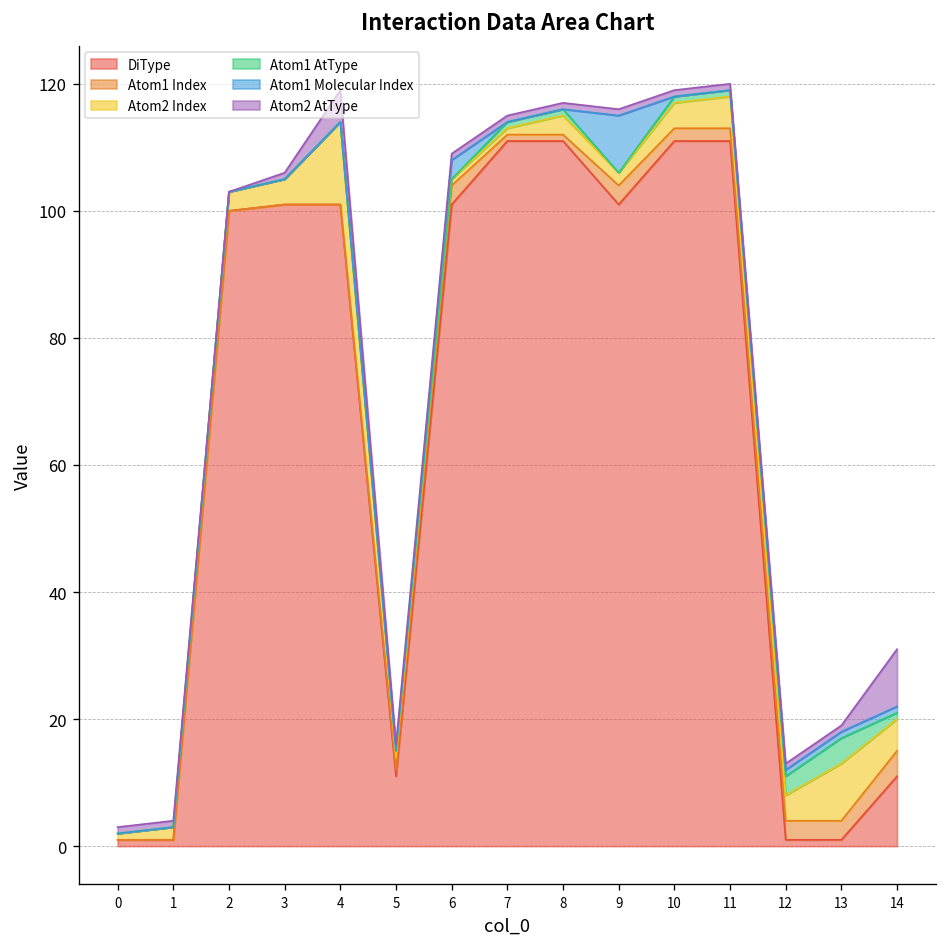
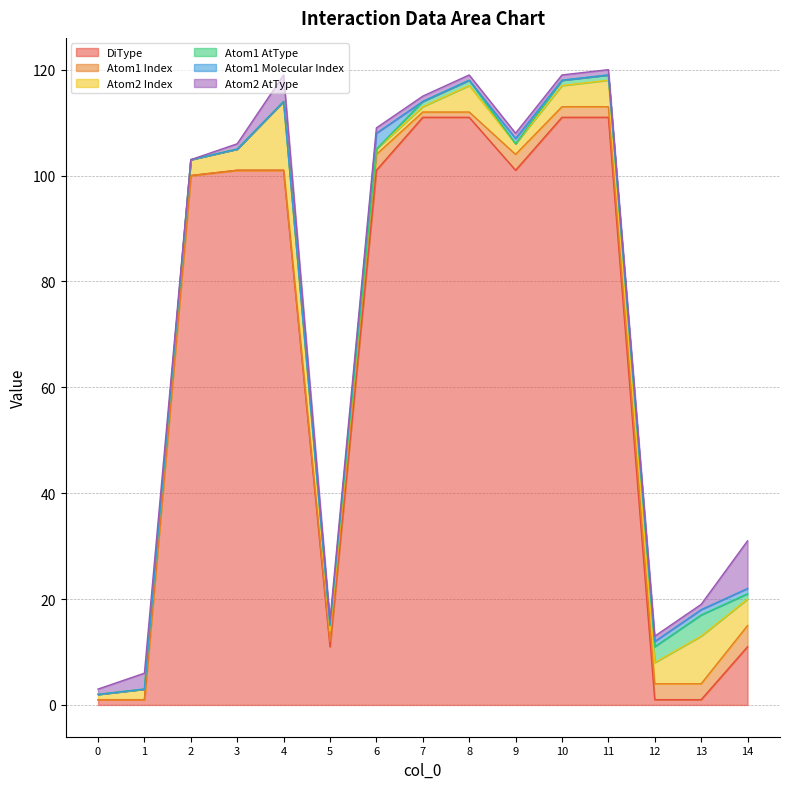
  {
    "Atom2 Index": {
      "5": 2,
      "7": 1,
-     "8": 3,
+     "8": 5,
      "10": 4,
      "11": 5,
      "12": 4,
      "13": 9,
      "14": 5
    },
    "Atom1 AtType": {
      "12": 3,
      "13": 4,
      "14": 1
    },
    "Atom1 Molecular Index": {
      "6": 3,
-     "9": 9,
+     "9": 1,
      "12": 1,
      "13": 1,
      "14": 1
    },
    "Atom2 AtType": {
      "0": 1,
-     "1": 1,
+     "1": 3,
      "3": 1,
      "5": 1,
      "6": 1,
      "7": 1,
      "8": 1,
      "9": 1,
      "10": 1,
      "11": 1,
      "12": 1,
      "13": 1,
      "14": 9
    }
  }
